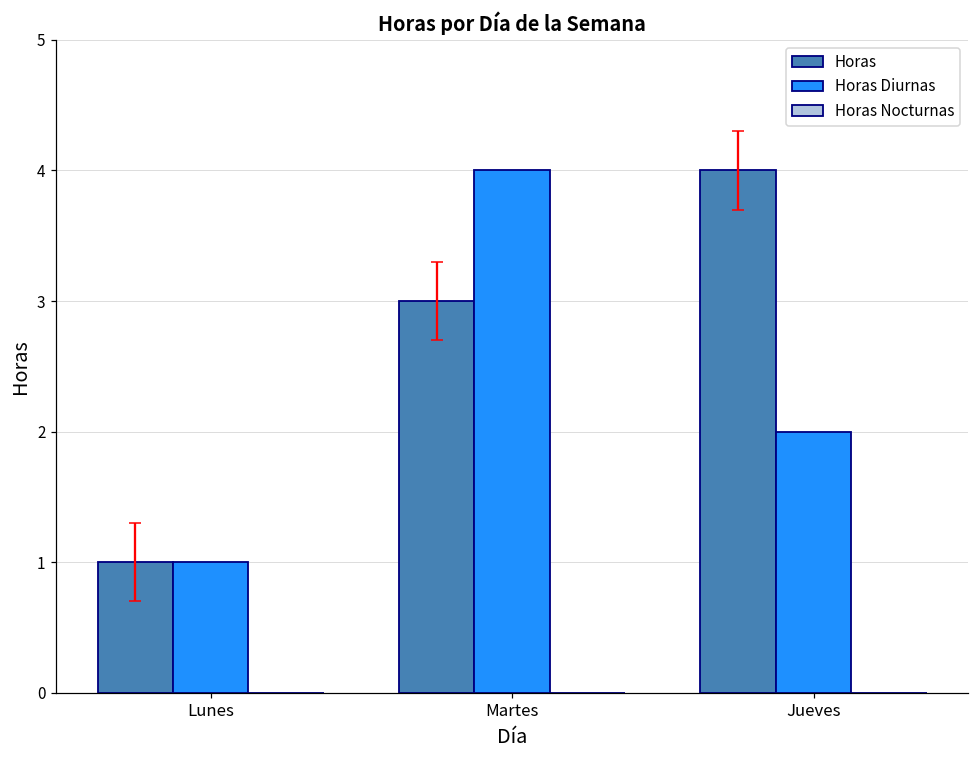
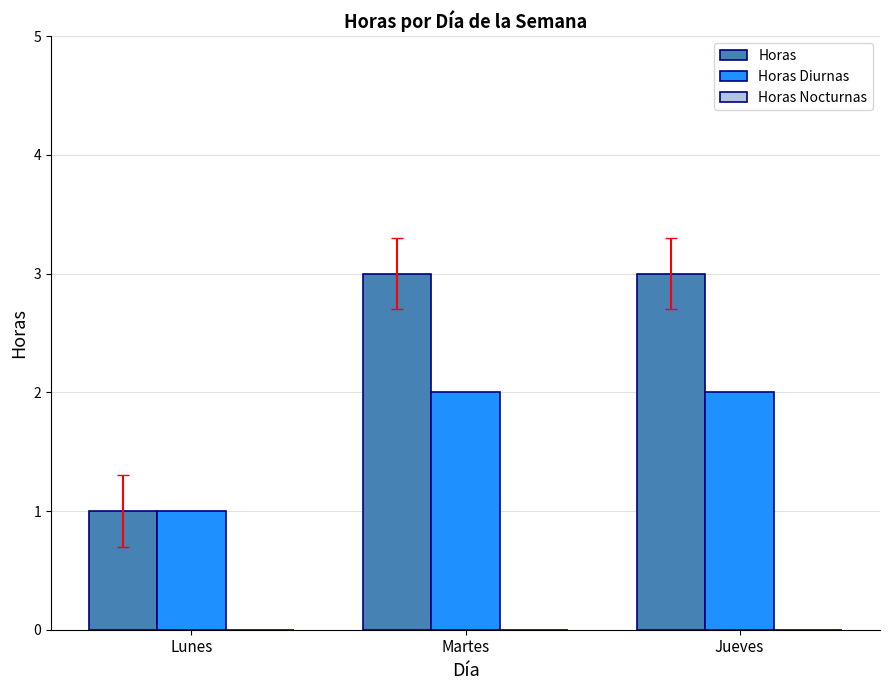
  {
    "Horas": {
      "Lunes": 1,
      "Martes": 3,
-     "Jueves": 4
+     "Jueves": 3
    },
    "Horas Diurnas": {
      "Lunes": 1,
-     "Martes": 4,
+     "Martes": 2,
      "Jueves": 2
    },
    "Horas Nocturnas": {
      "Lunes": 0,
      "Martes": 0,
      "Jueves": 0
    }
  }
